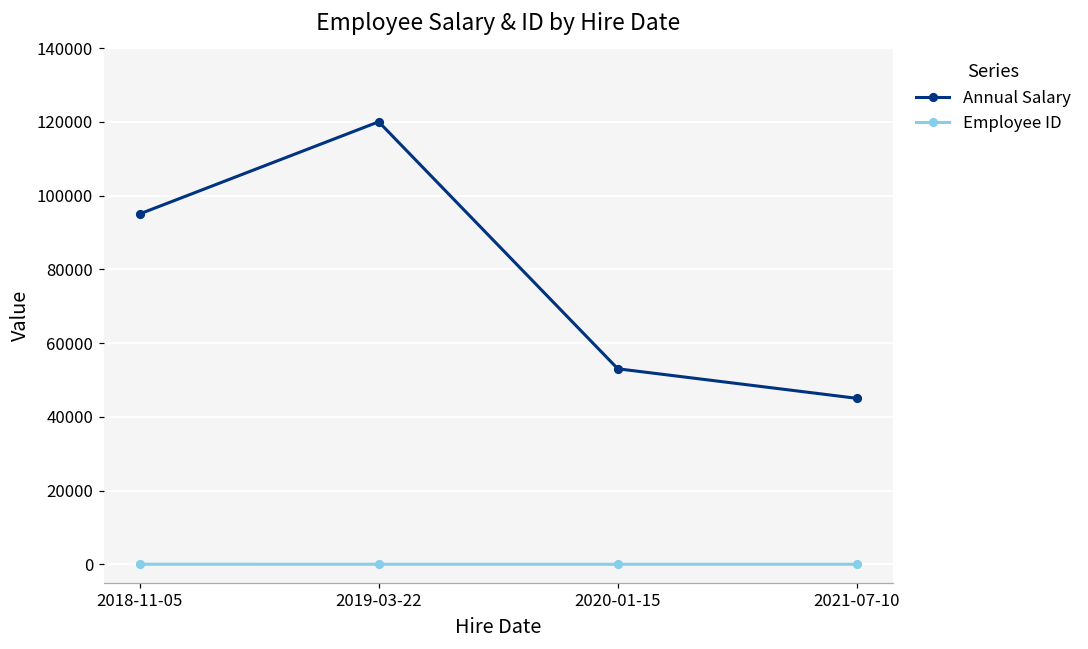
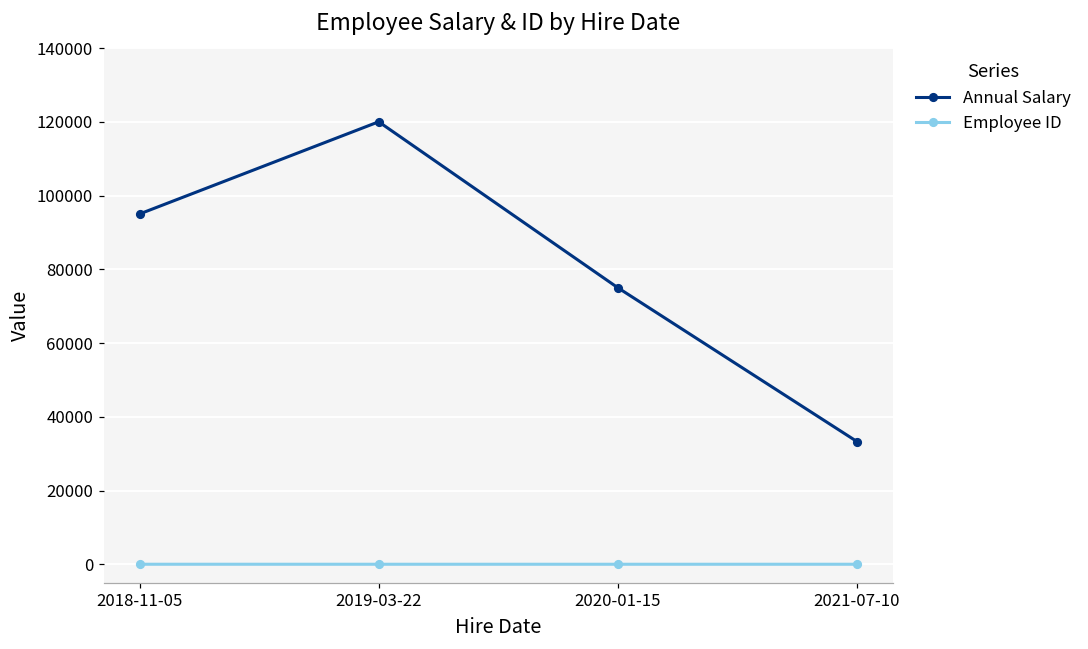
  {
    "Annual Salary": {
      "2018-11-05": 95000,
      "2019-03-22": 120000,
-     "2020-01-15": 53000,
-     "2021-07-10": 45000
+     "2020-01-15": 75000,
+     "2021-07-10": 33000
    },
    "Employee ID": {
      "2018-11-05": 0,
      "2019-03-22": 0,
      "2020-01-15": 0,
      "2021-07-10": 0
    }
  }
